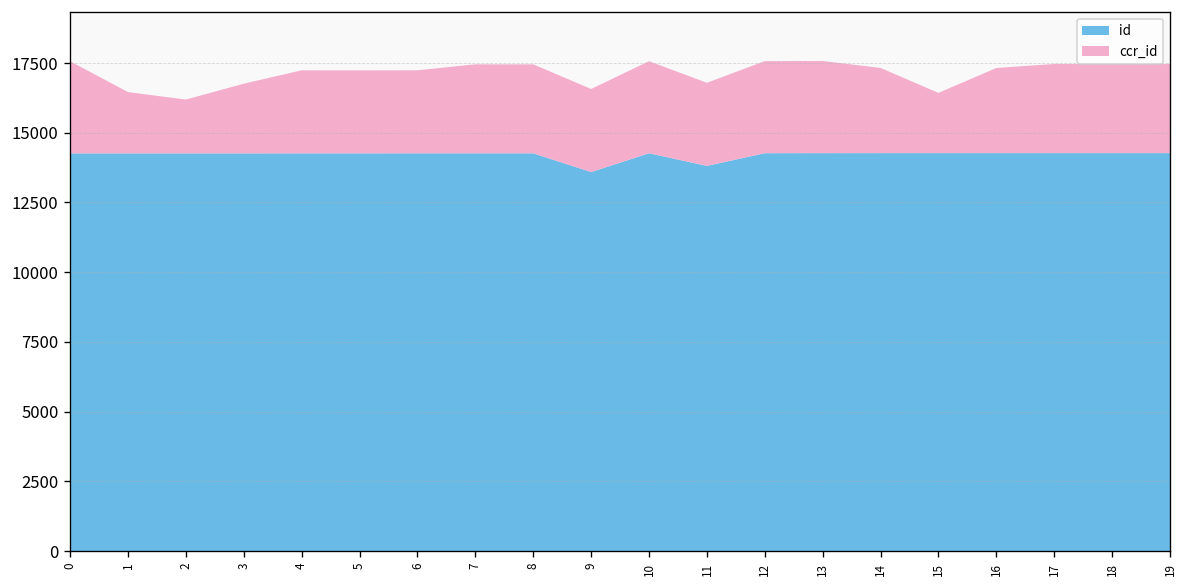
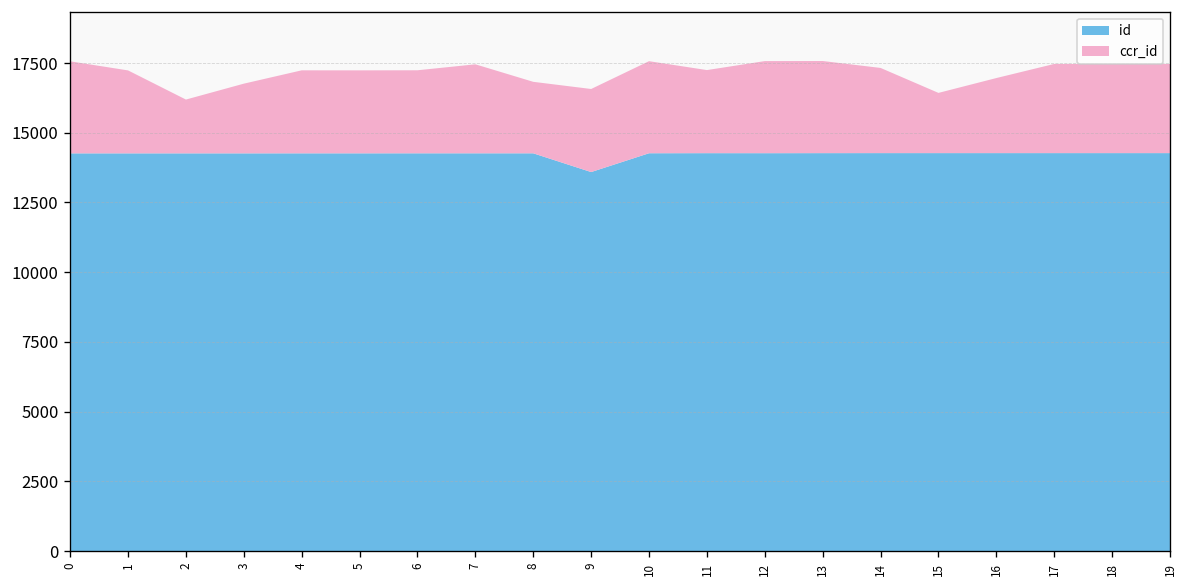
  {
    "id": {
      "0": 14300,
      "1": 14300,
      "2": 14300,
      "3": 14300,
      "4": 14300,
      "5": 14300,
      "6": 14300,
      "7": 14300,
      "8": 14300,
      "9": 13600,
      "10": 14300,
-     "11": 13800,
+     "11": 14300,
      "12": 14300,
      "13": 14300,
      "14": 14300,
      "15": 14300,
      "16": 14300,
      "17": 14300,
      "18": 14300,
      "19": 14300
    },
    "ccr_id": {
      "0": 3300,
-     "1": 2200,
+     "1": 3000,
      "2": 1900,
      "3": 2500,
      "4": 3000,
      "5": 3000,
      "6": 3000,
      "7": 3200,
-     "8": 3200,
+     "8": 2600,
      "9": 3000,
      "10": 3300,
      "11": 3000,
      "12": 3300,
      "13": 3300,
      "14": 3100,
      "15": 2200,
-     "16": 3100,
+     "16": 2700,
      "17": 3200,
      "18": 3200,
      "19": 3200
    }
  }
